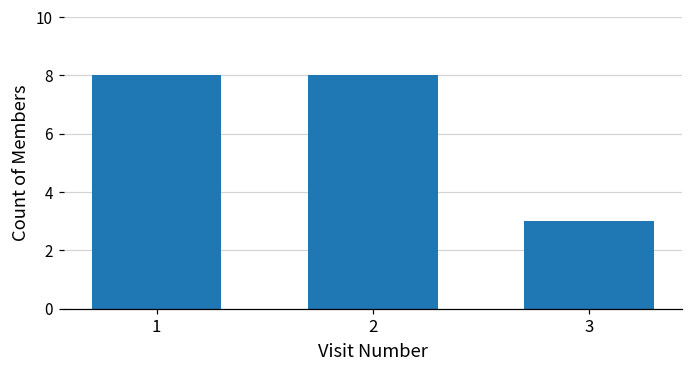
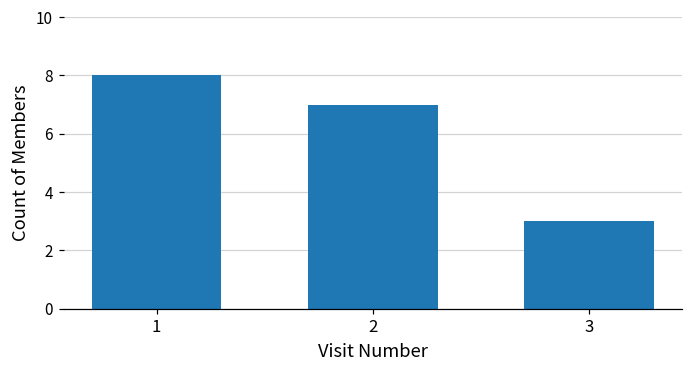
  {
    "1": 8,
-   "2": 8,
+   "2": 7,
    "3": 3
  }
